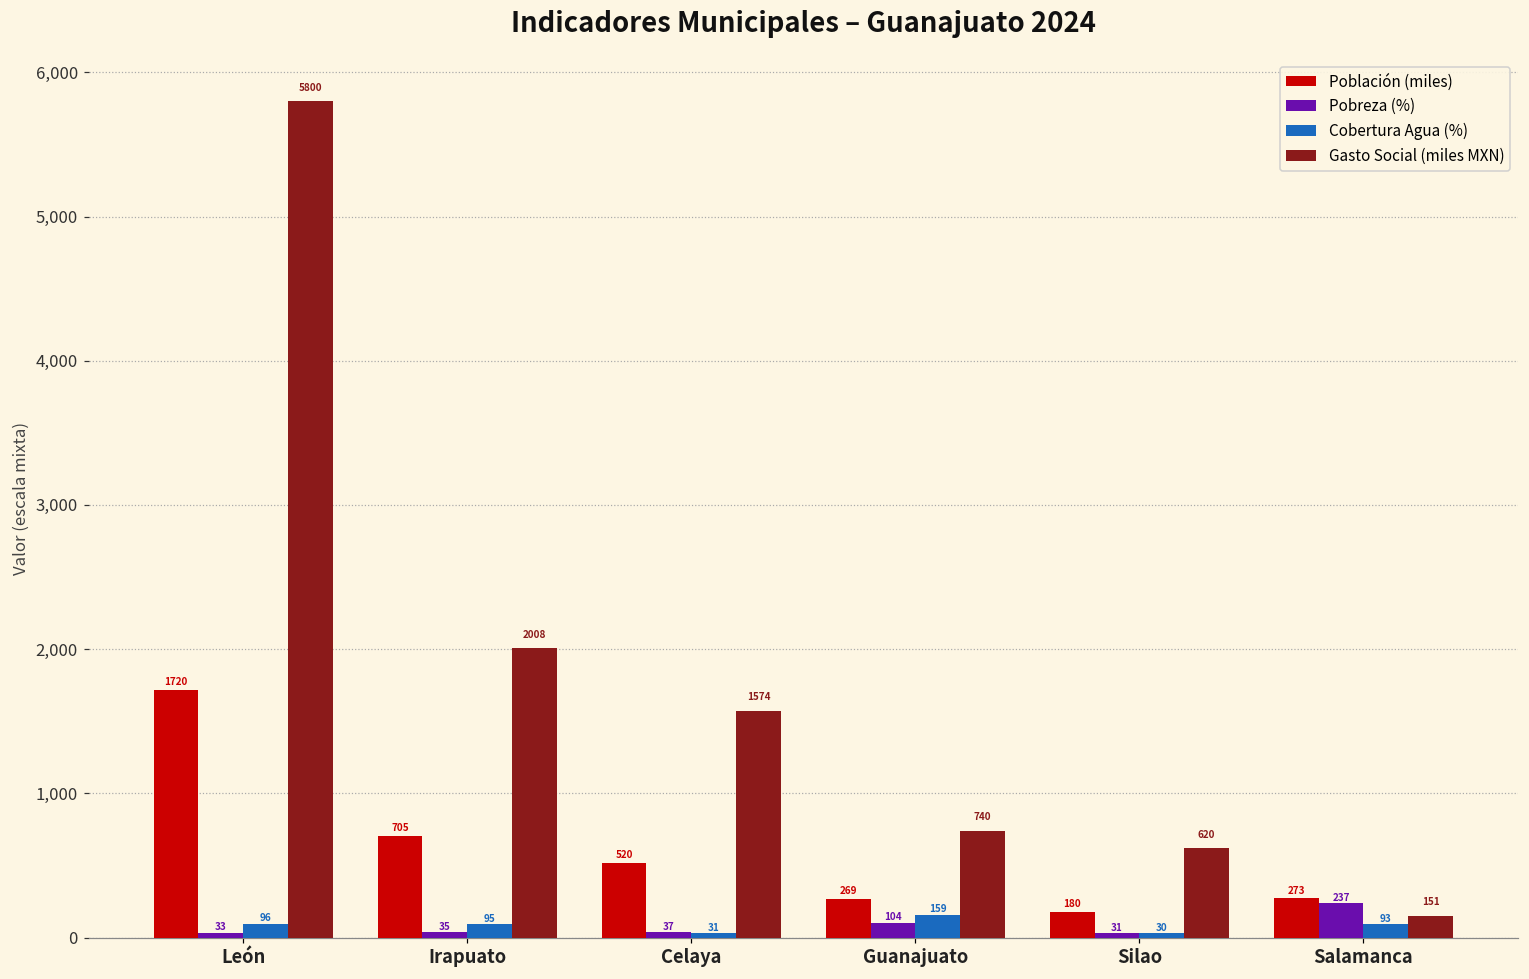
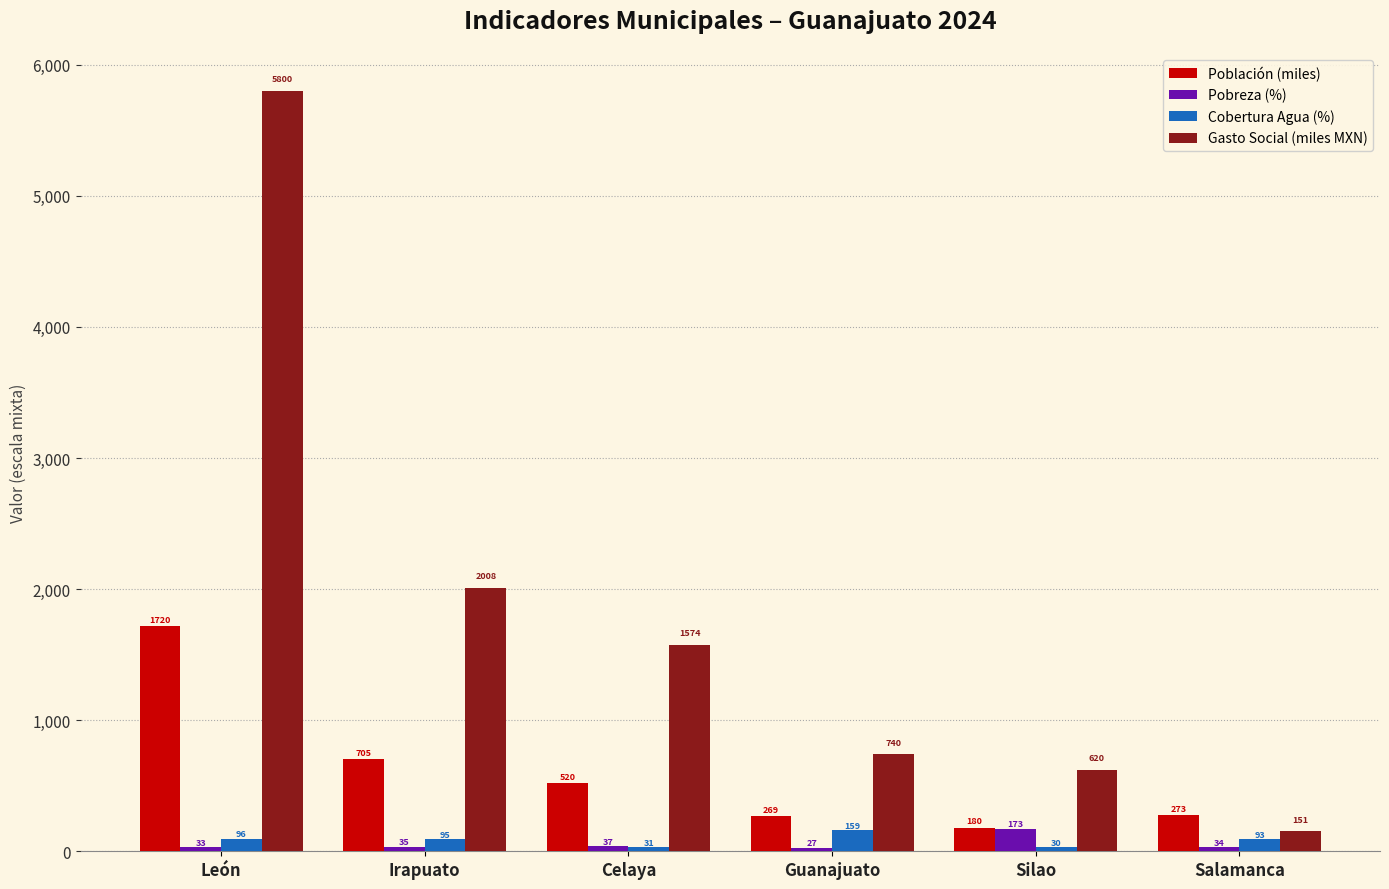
  {
    "Población (miles)": {
      "León": 1720,
      "Irapuato": 705,
      "Celaya": 520,
      "Guanajuato": 269,
      "Silao": 180,
      "Salamanca": 273
    },
    "Pobreza (%)": {
      "León": 33,
      "Irapuato": 35,
      "Celaya": 37,
-     "Guanajuato": 104,
-     "Silao": 31,
-     "Salamanca": 237
+     "Guanajuato": 27,
+     "Silao": 173,
+     "Salamanca": 34
    },
    "Cobertura Agua (%)": {
      "León": 96,
      "Irapuato": 95,
      "Celaya": 31,
      "Guanajuato": 159,
      "Silao": 30,
      "Salamanca": 93
    },
    "Gasto Social (miles MXN)": {
      "León": 5800,
      "Irapuato": 2008,
      "Celaya": 1574,
      "Guanajuato": 740,
      "Silao": 620,
      "Salamanca": 151
    }
  }
